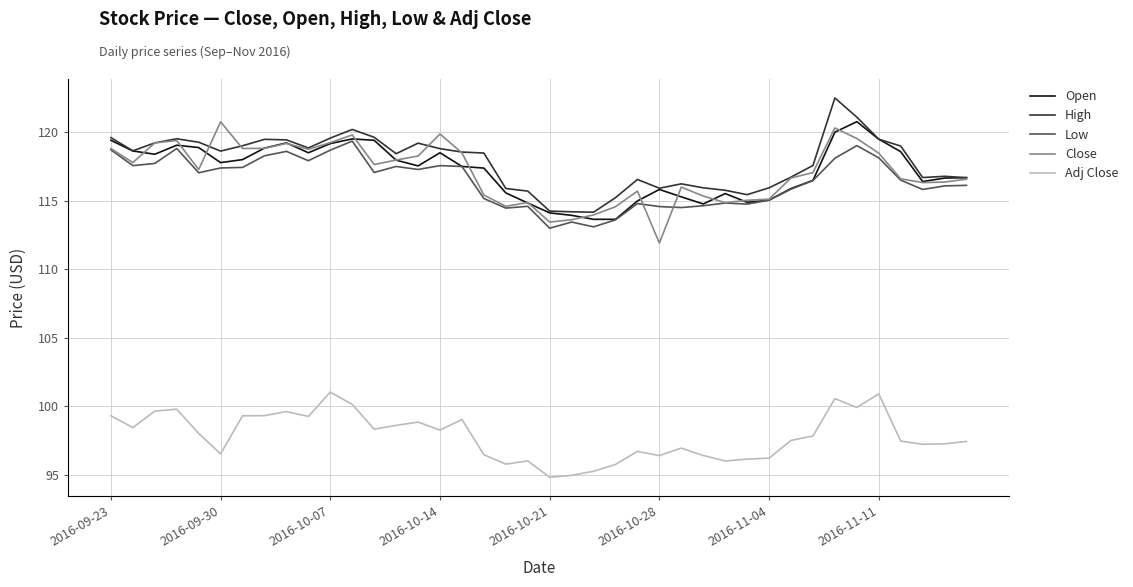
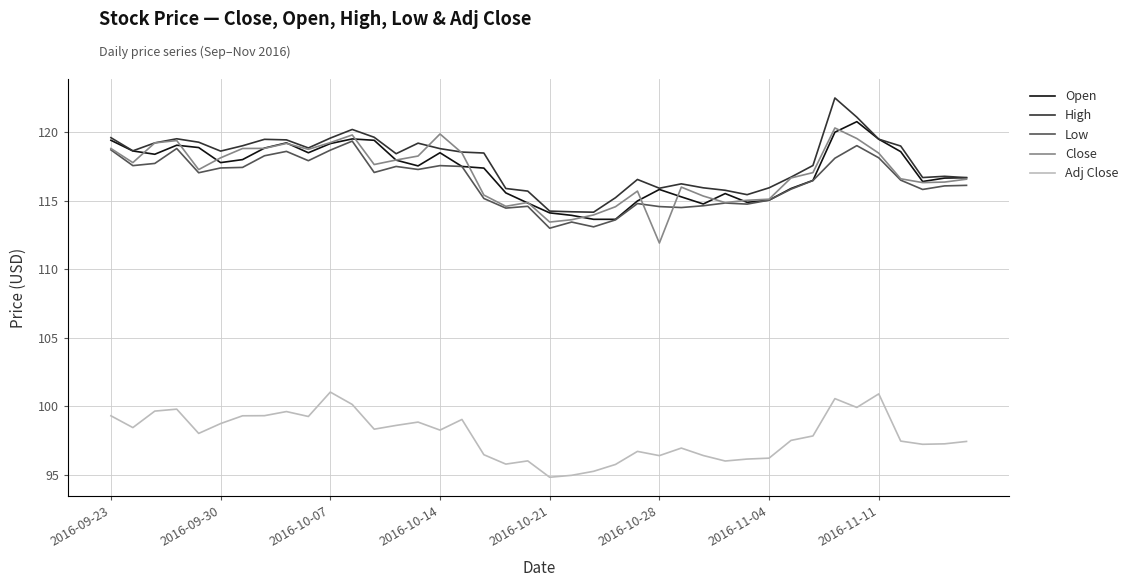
  {
    "Close": {
-     "2016-09-30": 120.8,
+     "2016-09-30": 118.1,
      "2016-10-14": 119.9,
      "2016-10-21": 113.4,
      "2016-10-28": 111.9,
      "2016-11-11": 118.5
    },
    "Adj Close": {
      "2016-09-23": 99.3,
-     "2016-09-30": 96.5,
+     "2016-09-30": 98.7,
      "2016-10-07": 101.0,
      "2016-10-14": 98.3,
      "2016-10-21": 94.8,
      "2016-10-28": 96.4,
      "2016-11-04": 96.2,
      "2016-11-11": 100.9
    }
  }
